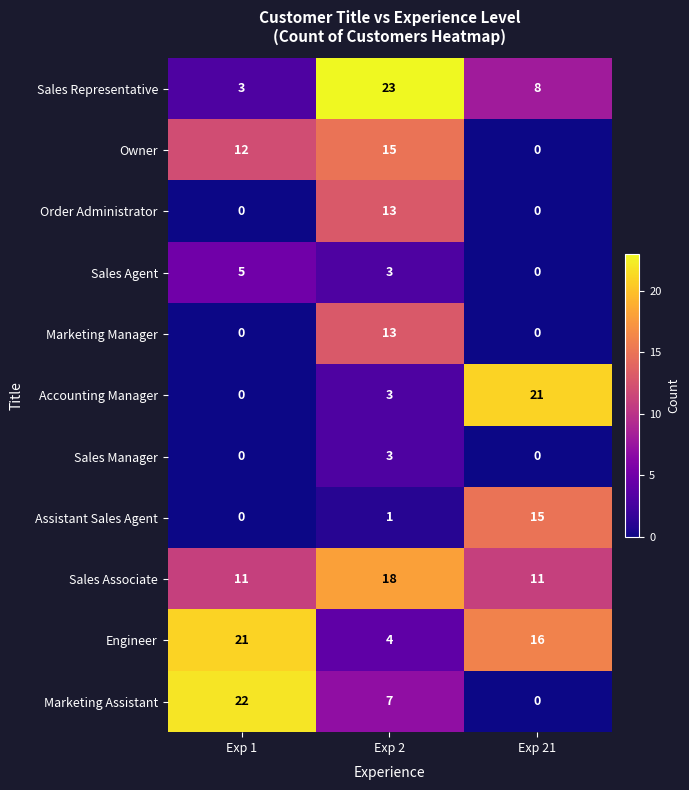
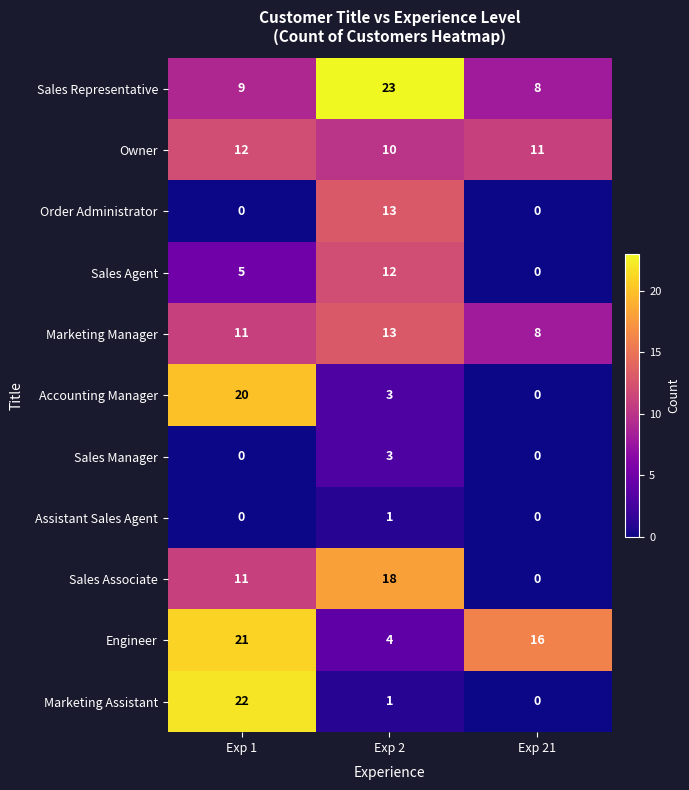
  {
    "Sales Representative": {
-     "Exp 1": 3,
+     "Exp 1": 9,
      "Exp 2": 23,
      "Exp 21": 8
    },
    "Owner": {
      "Exp 1": 12,
-     "Exp 2": 15,
-     "Exp 21": 0
+     "Exp 2": 10,
+     "Exp 21": 11
    },
    "Order Administrator": {
      "Exp 1": 0,
      "Exp 2": 13,
      "Exp 21": 0
    },
    "Sales Agent": {
      "Exp 1": 5,
-     "Exp 2": 3,
+     "Exp 2": 12,
      "Exp 21": 0
    },
    "Marketing Manager": {
-     "Exp 1": 0,
+     "Exp 1": 11,
      "Exp 2": 13,
-     "Exp 21": 0
+     "Exp 21": 8
    },
    "Accounting Manager": {
-     "Exp 1": 0,
+     "Exp 1": 20,
      "Exp 2": 3,
-     "Exp 21": 21
+     "Exp 21": 0
    },
    "Sales Manager": {
      "Exp 1": 0,
      "Exp 2": 3,
      "Exp 21": 0
    },
    "Assistant Sales Agent": {
      "Exp 1": 0,
      "Exp 2": 1,
-     "Exp 21": 15
+     "Exp 21": 0
    },
    "Sales Associate": {
      "Exp 1": 11,
      "Exp 2": 18,
-     "Exp 21": 11
+     "Exp 21": 0
    },
    "Engineer": {
      "Exp 1": 21,
      "Exp 2": 4,
      "Exp 21": 16
    },
    "Marketing Assistant": {
      "Exp 1": 22,
-     "Exp 2": 7,
+     "Exp 2": 1,
      "Exp 21": 0
    }
  }
